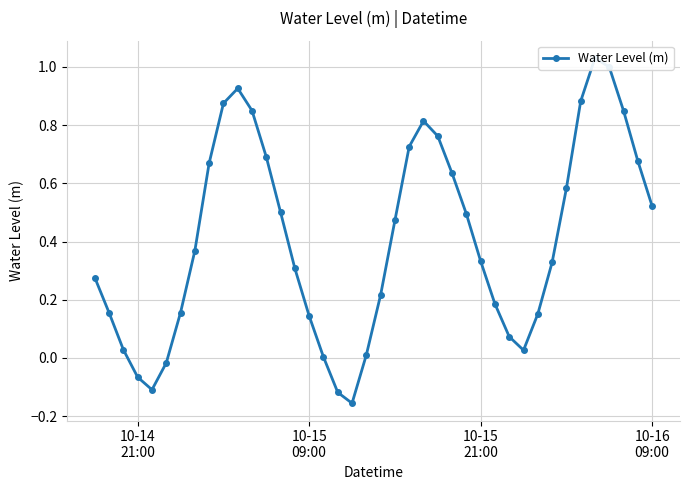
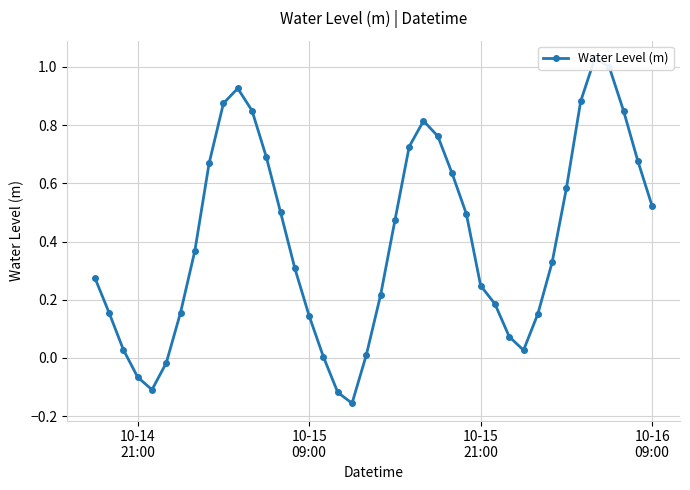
  {
    "10-14 21:00": -0.07,
    "10-15 09:00": 0.14,
-   "10-15 21:00": 0.33,
+   "10-15 21:00": 0.25,
    "10-16 09:00": 0.52
  }
